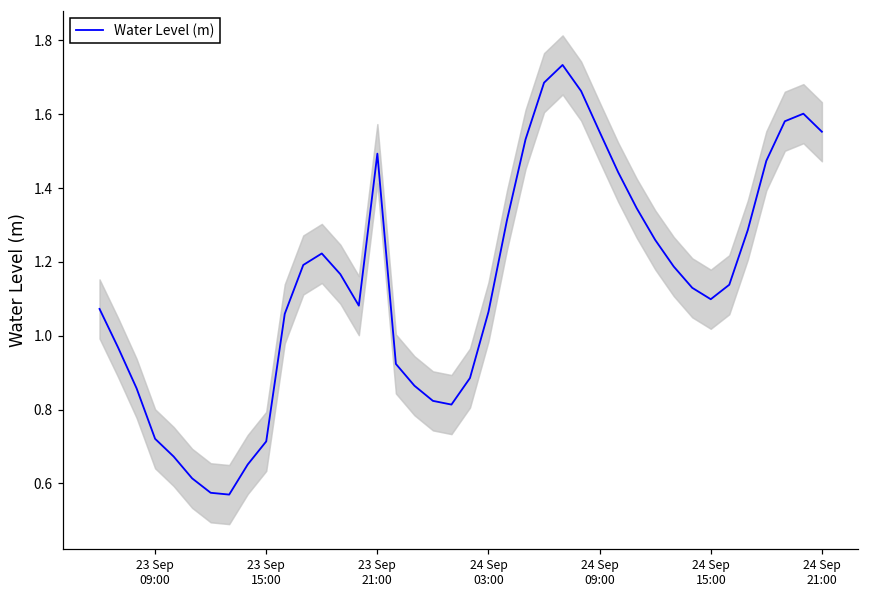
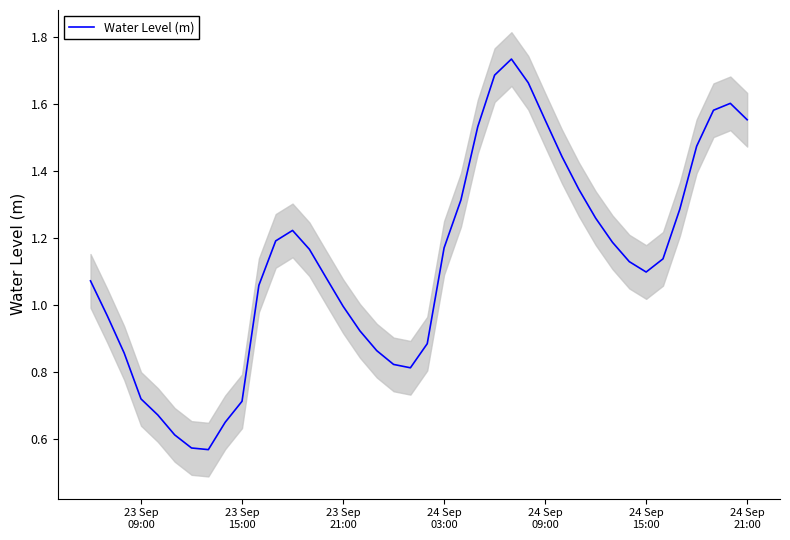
  {
    "Water Level (m)": {
      "23 Sep 09:00": 0.72,
      "23 Sep 15:00": 0.71,
-     "23 Sep 21:00": 1.49,
-     "24 Sep 03:00": 1.06,
+     "23 Sep 21:00": 1.00,
+     "24 Sep 03:00": 1.17,
      "24 Sep 09:00": 1.55,
      "24 Sep 15:00": 1.10,
      "24 Sep 21:00": 1.55
    }
  }
